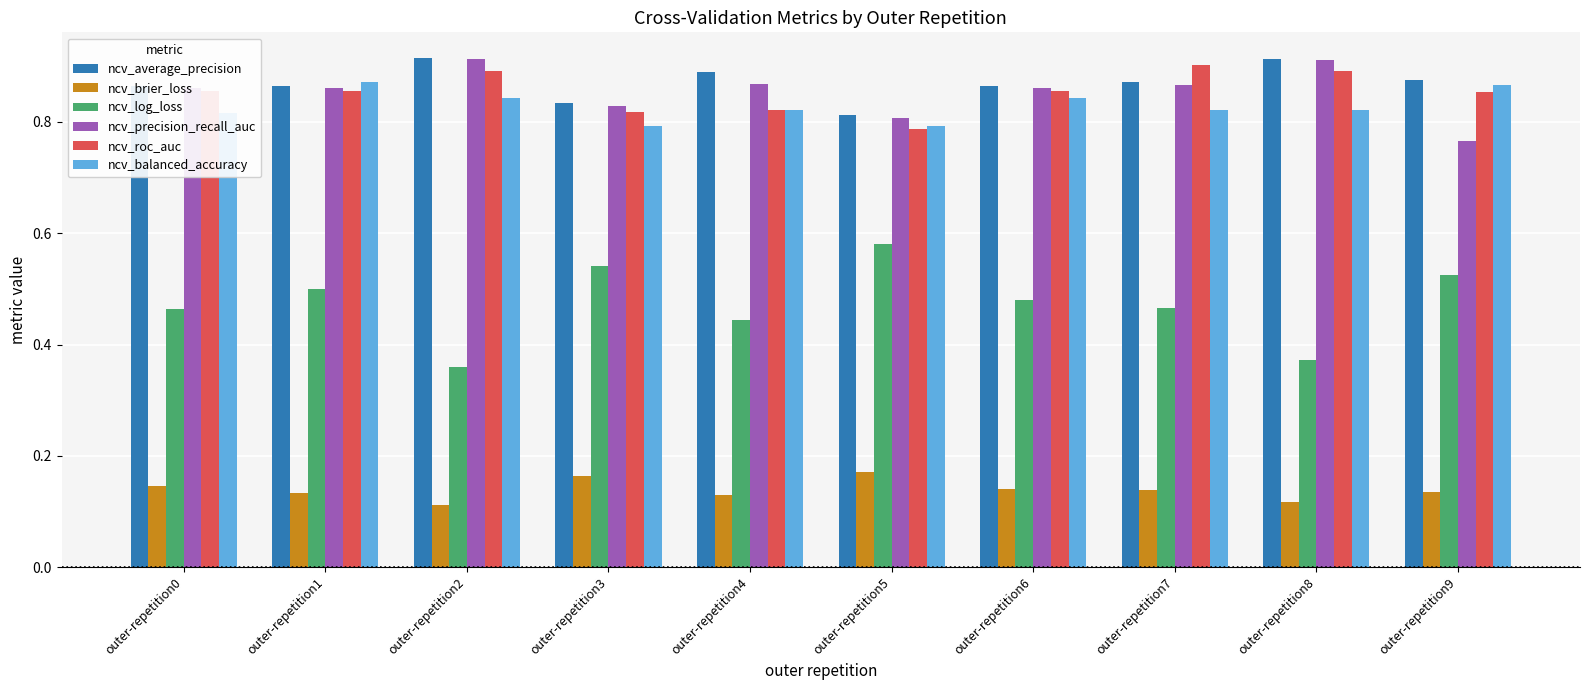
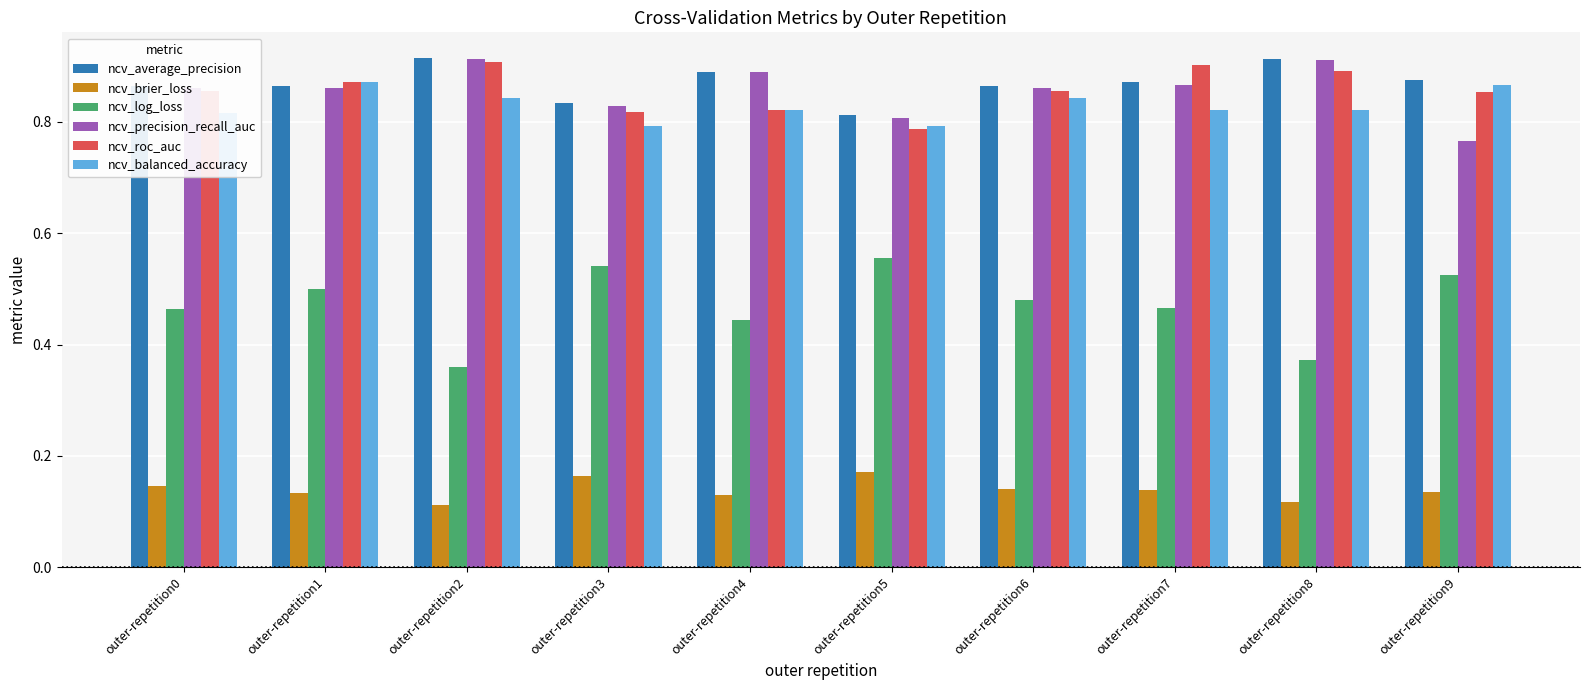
  {
    "ncv_average_precision": {
      "outer-repetition1": 0.86,
      "outer-repetition2": 0.92,
      "outer-repetition3": 0.83,
      "outer-repetition4": 0.89,
      "outer-repetition5": 0.81,
      "outer-repetition6": 0.86,
      "outer-repetition7": 0.87,
      "outer-repetition8": 0.91,
      "outer-repetition9": 0.87
    },
    "ncv_brier_loss": {
      "outer-repetition0": 0.15,
      "outer-repetition1": 0.13,
      "outer-repetition2": 0.11,
      "outer-repetition3": 0.16,
      "outer-repetition4": 0.13,
      "outer-repetition5": 0.17,
      "outer-repetition6": 0.14,
      "outer-repetition7": 0.14,
      "outer-repetition8": 0.12,
      "outer-repetition9": 0.13
    },
    "ncv_log_loss": {
      "outer-repetition0": 0.46,
      "outer-repetition1": 0.50,
      "outer-repetition2": 0.36,
      "outer-repetition3": 0.54,
      "outer-repetition4": 0.44,
-     "outer-repetition5": 0.58,
+     "outer-repetition5": 0.55,
      "outer-repetition6": 0.48,
      "outer-repetition7": 0.47,
      "outer-repetition8": 0.37,
      "outer-repetition9": 0.52
    },
    "ncv_precision_recall_auc": {
      "outer-repetition1": 0.86,
      "outer-repetition2": 0.91,
      "outer-repetition3": 0.83,
-     "outer-repetition4": 0.87,
+     "outer-repetition4": 0.89,
      "outer-repetition5": 0.81,
      "outer-repetition6": 0.86,
      "outer-repetition7": 0.87,
      "outer-repetition8": 0.91,
      "outer-repetition9": 0.76
    },
    "ncv_roc_auc": {
-     "outer-repetition1": 0.86,
-     "outer-repetition2": 0.89,
+     "outer-repetition1": 0.87,
+     "outer-repetition2": 0.91,
      "outer-repetition3": 0.82,
      "outer-repetition4": 0.82,
      "outer-repetition5": 0.79,
      "outer-repetition6": 0.86,
      "outer-repetition7": 0.90,
      "outer-repetition8": 0.89,
      "outer-repetition9": 0.85
    },
    "ncv_balanced_accuracy": {
      "outer-repetition1": 0.87,
      "outer-repetition2": 0.84,
      "outer-repetition3": 0.79,
      "outer-repetition4": 0.82,
      "outer-repetition5": 0.79,
      "outer-repetition6": 0.84,
      "outer-repetition7": 0.82,
      "outer-repetition8": 0.82,
      "outer-repetition9": 0.87
    }
  }
